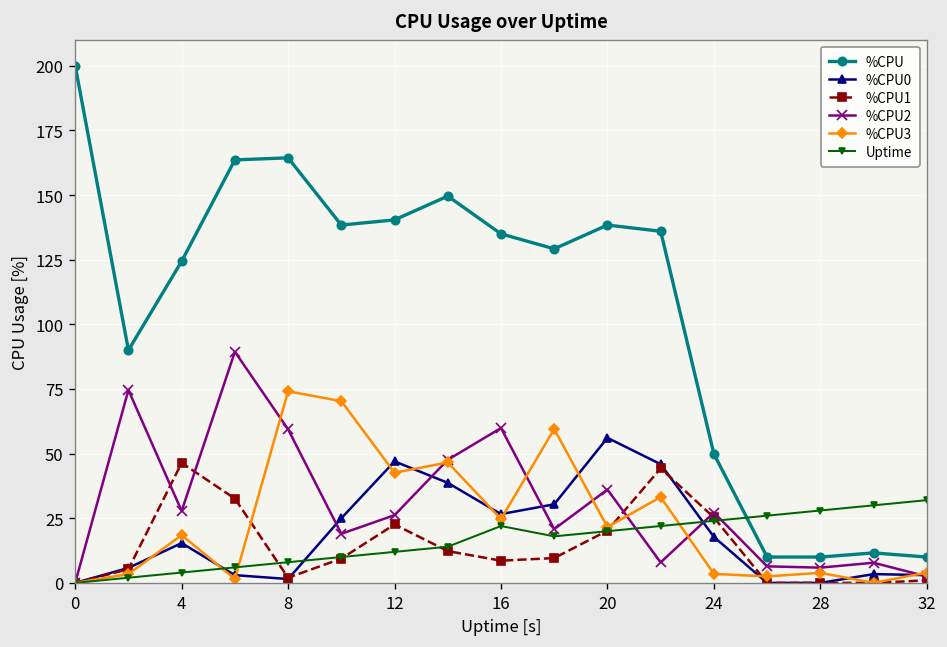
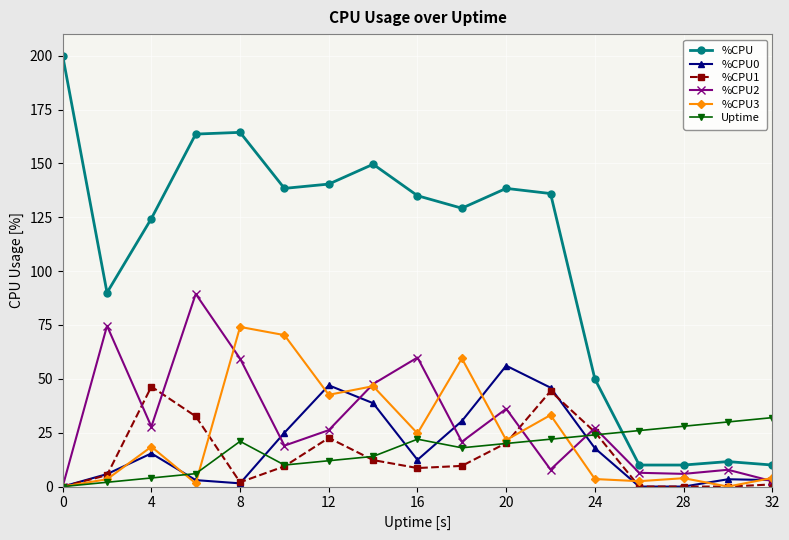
  {
    "%CPU": {
      "0": 200,
      "4": 124,
      "8": 164,
      "12": 140,
      "16": 135,
      "20": 138,
      "24": 50,
      "28": 10,
      "32": 10
    },
    "%CPU0": {
      "4": 15,
      "12": 47,
-     "16": 27,
+     "16": 12,
      "20": 56,
      "24": 18
    },
    "%CPU1": {
      "4": 46,
      "12": 23,
      "16": 9,
      "24": 25,
      "32": 1
    },
    "%CPU2": {
      "4": 28,
      "8": 59,
      "12": 26,
      "16": 60,
      "20": 36,
      "24": 27,
      "28": 6
    },
    "%CPU3": {
      "4": 19,
      "8": 74,
      "12": 43,
      "16": 25,
      "20": 22,
      "24": 4,
      "28": 4
    },
    "Uptime": {
      "4": 4,
-     "8": 8,
+     "8": 21,
      "12": 12,
      "16": 22,
      "24": 24,
      "28": 28,
      "32": 32
    }
  }
